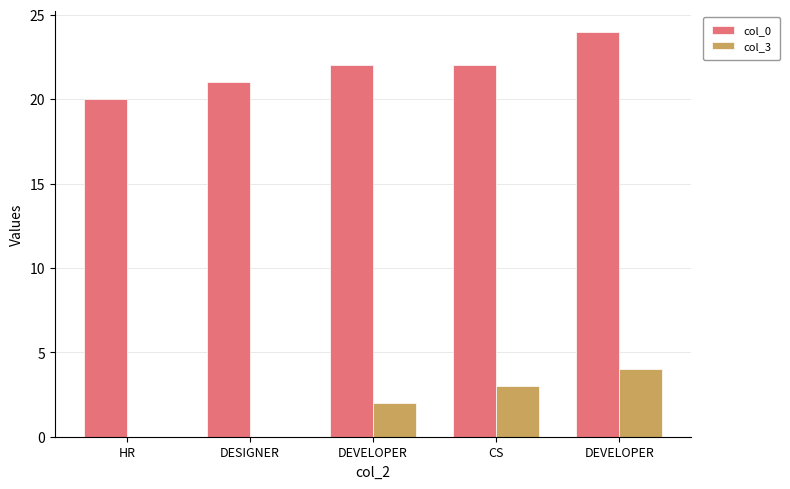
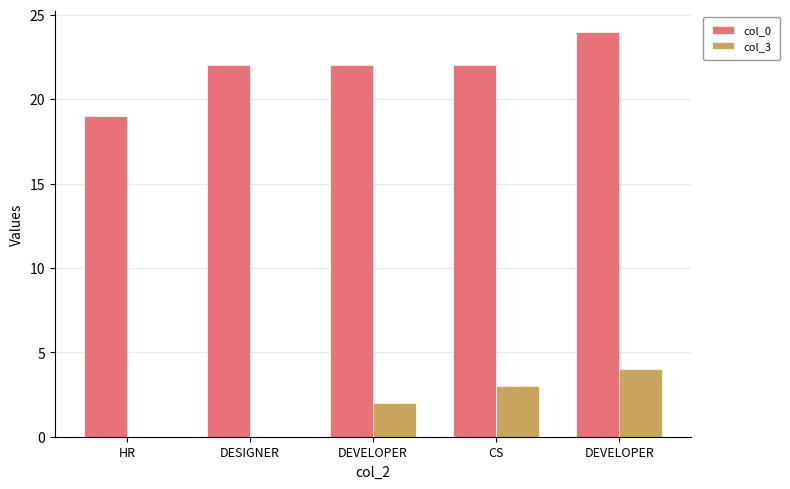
  {
    "col_0": {
-     "HR": 20,
-     "DESIGNER": 21,
+     "HR": 19,
+     "DESIGNER": 22,
      "CS": 22
    },
    "col_3": {
      "HR": 0,
      "DESIGNER": 0,
      "CS": 3
    }
  }
